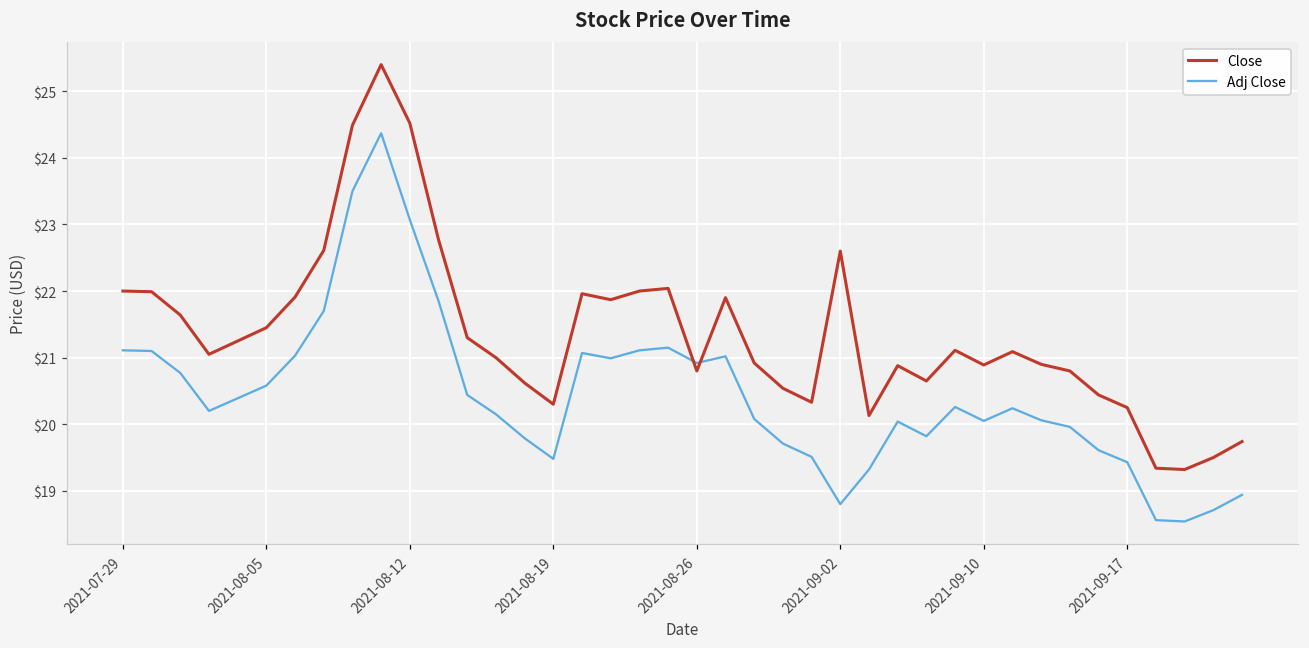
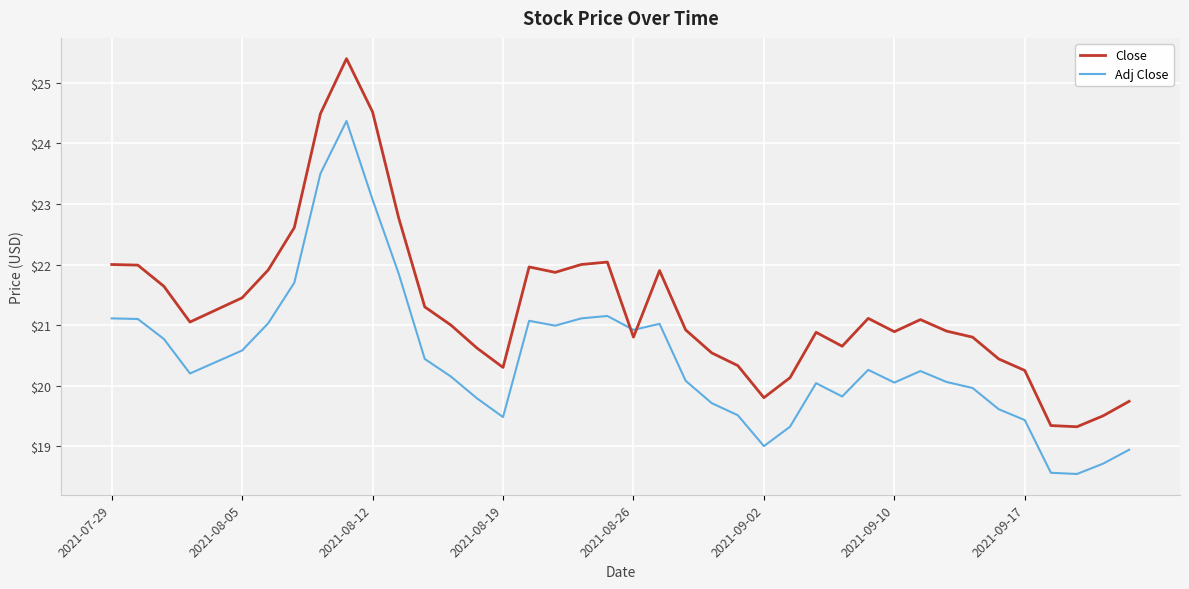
  {
    "Close": {
      "2021-07-29": "$22.0",
      "2021-08-05": "$21.5",
      "2021-08-12": "$24.5",
      "2021-08-19": "$20.3",
      "2021-08-26": "$20.8",
-     "2021-09-02": "$22.6",
+     "2021-09-02": "$19.8",
      "2021-09-10": "$20.9",
      "2021-09-17": "$20.3"
    },
    "Adj Close": {
      "2021-07-29": "$21.1",
      "2021-08-05": "$20.6",
      "2021-08-12": "$23.1",
      "2021-08-19": "$19.5",
      "2021-08-26": "$20.9",
-     "2021-09-02": "$18.8",
+     "2021-09-02": "$19.0",
      "2021-09-10": "$20.1",
      "2021-09-17": "$19.4"
    }
  }
